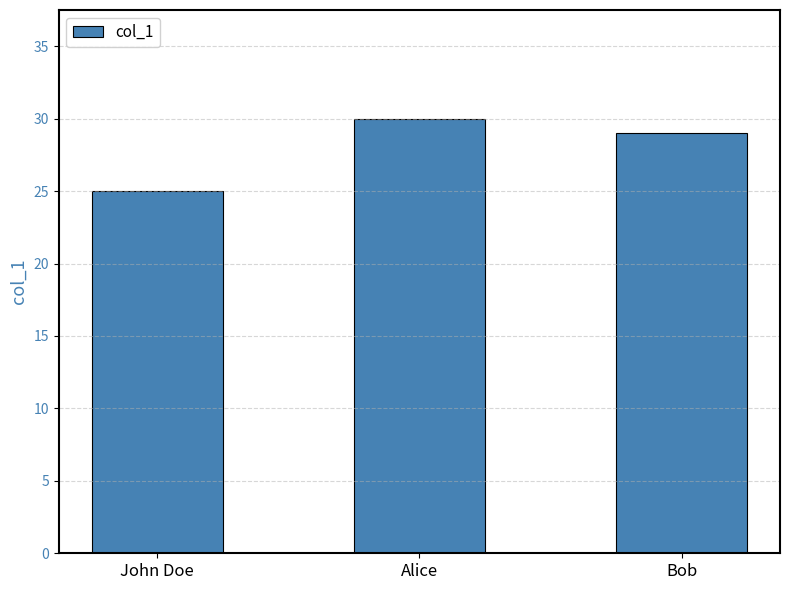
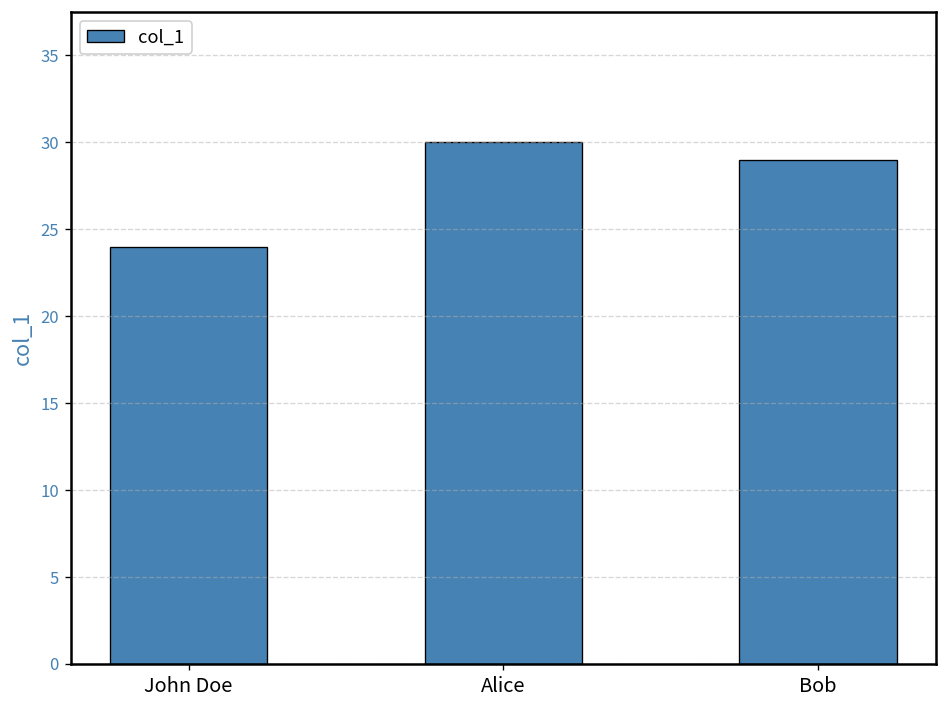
  {
-   "John Doe": 25,
+   "John Doe": 24,
    "Alice": 30,
    "Bob": 29
  }
